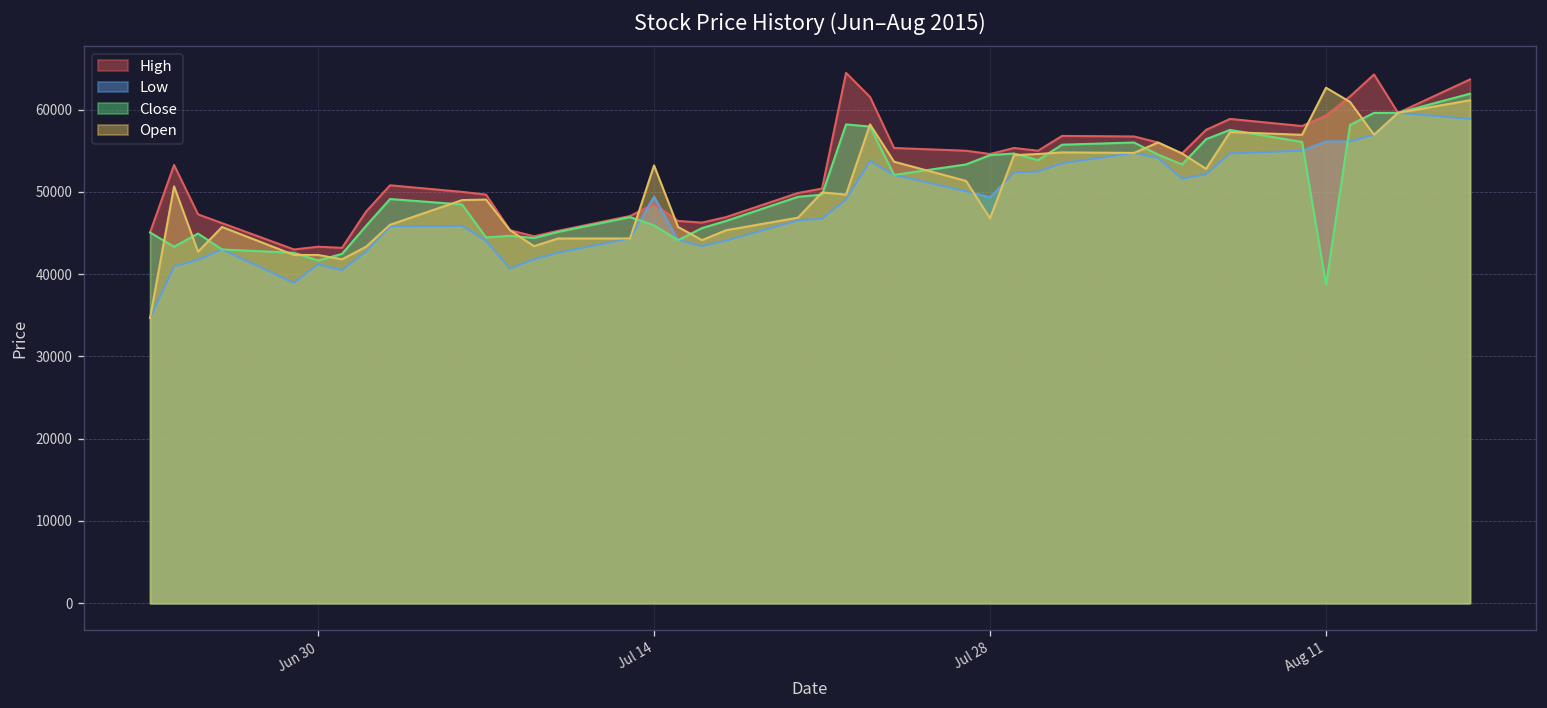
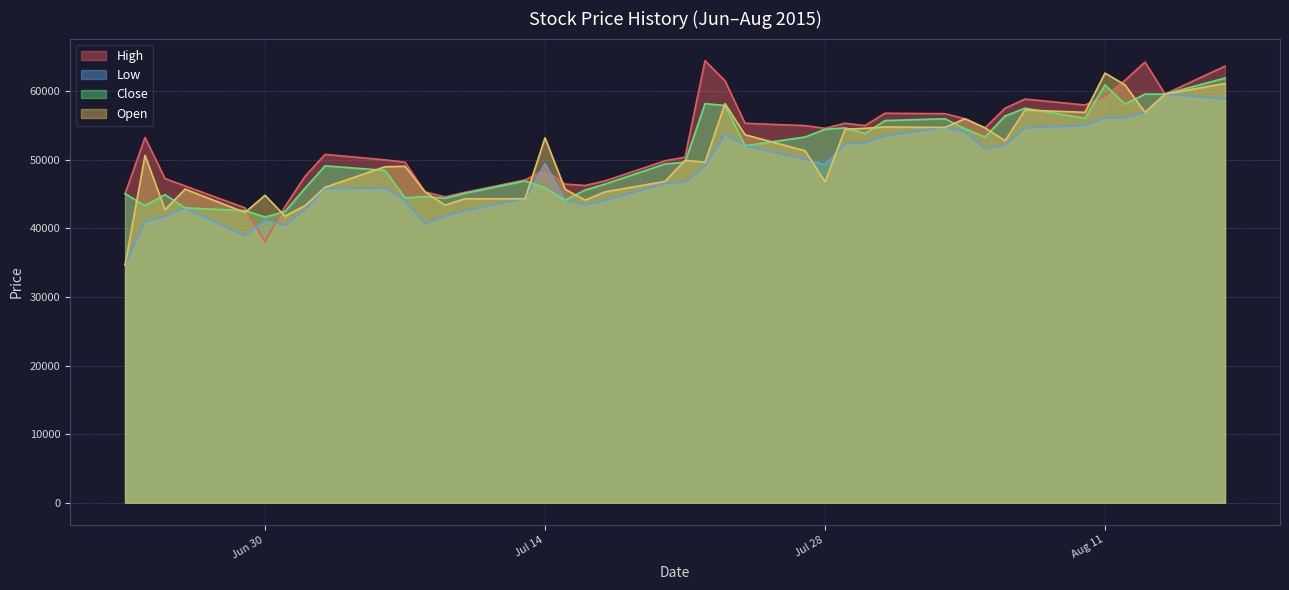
  {
    "High": {
-     "Jun 30": 43000,
+     "Jun 30": 38000,
      "Jul 14": 49000,
      "Aug 11": 59000
    },
    "Low": {
      "Jun 30": 41000,
      "Jul 14": 49000,
      "Jul 28": 49000,
      "Aug 11": 56000
    },
    "Close": {
      "Jun 30": 42000,
      "Jul 14": 46000,
-     "Aug 11": 39000
+     "Aug 11": 61000
    },
    "Open": {
-     "Jun 30": 42000,
+     "Jun 30": 45000,
      "Jul 14": 53000,
      "Jul 28": 47000,
      "Aug 11": 63000
    }
  }
